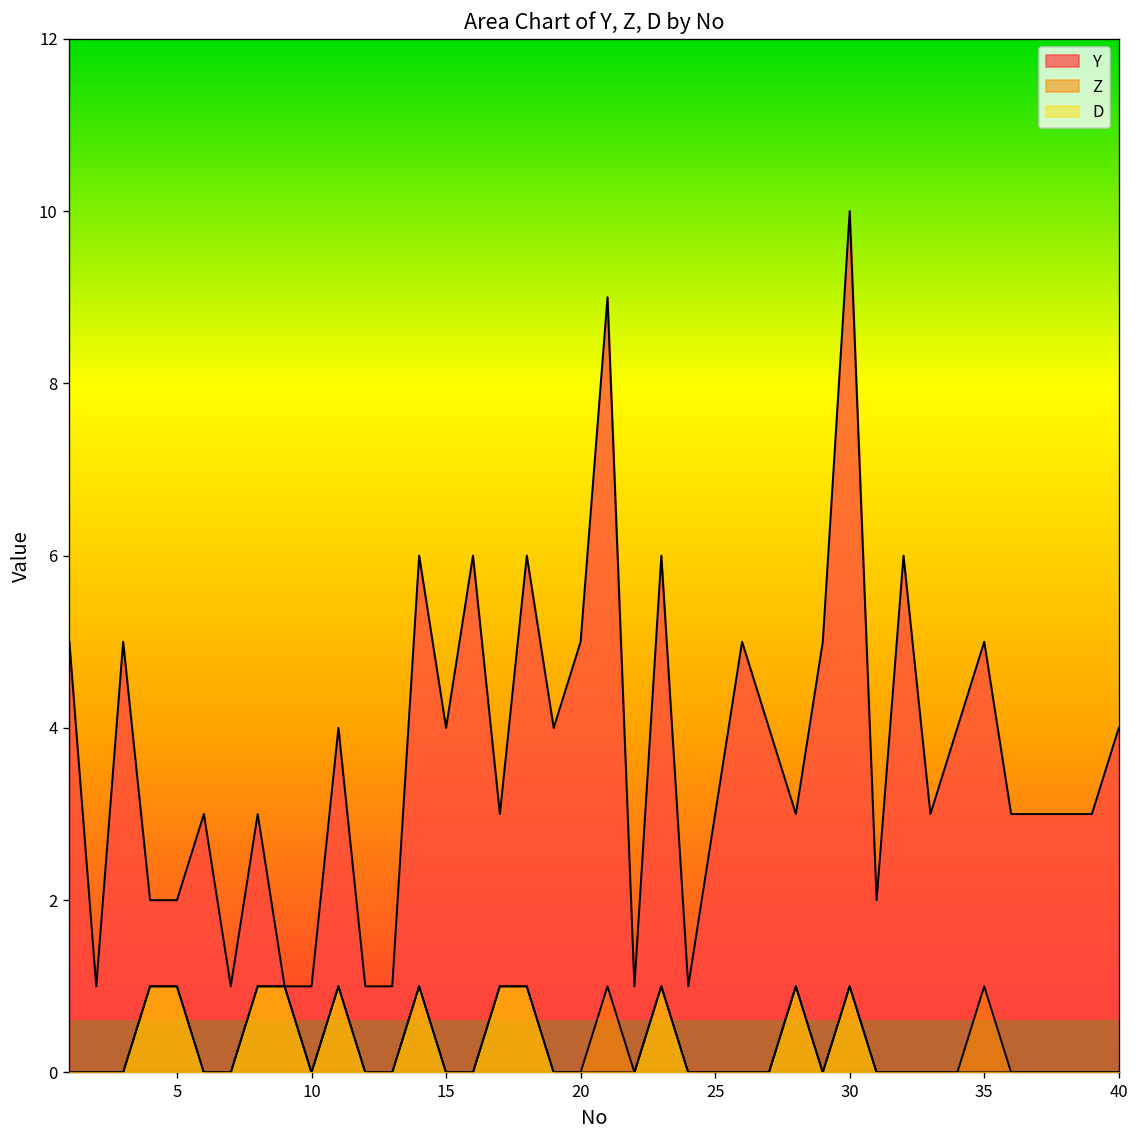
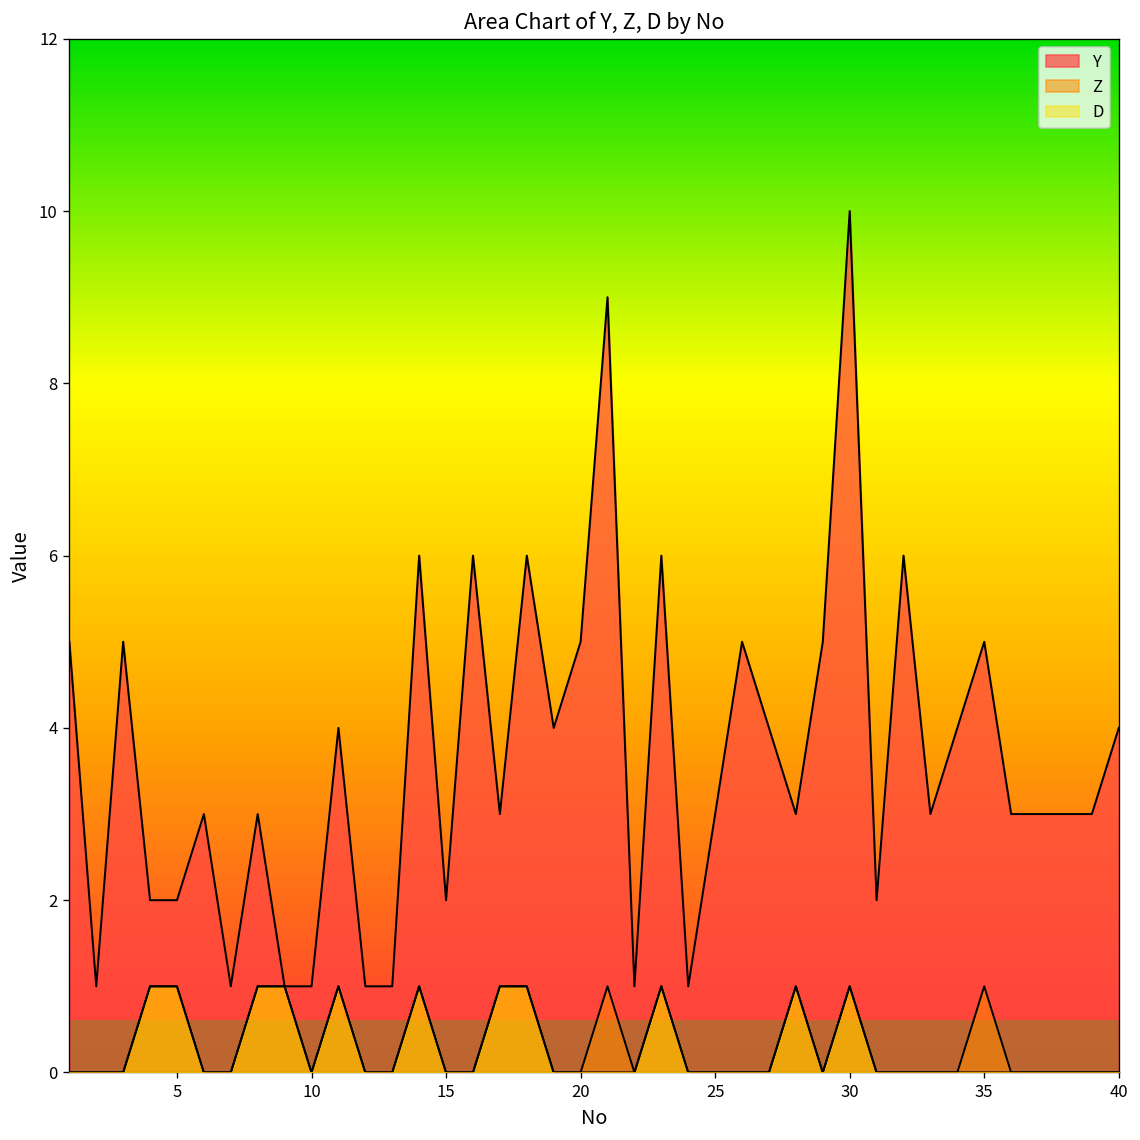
  {
    "Y": {
      "5": 2,
      "10": 1,
-     "15": 4,
+     "15": 2,
      "20": 5,
      "25": 3,
      "30": 10,
      "35": 5,
      "40": 4
    },
    "Z": {
      "35": 1
    }
  }
